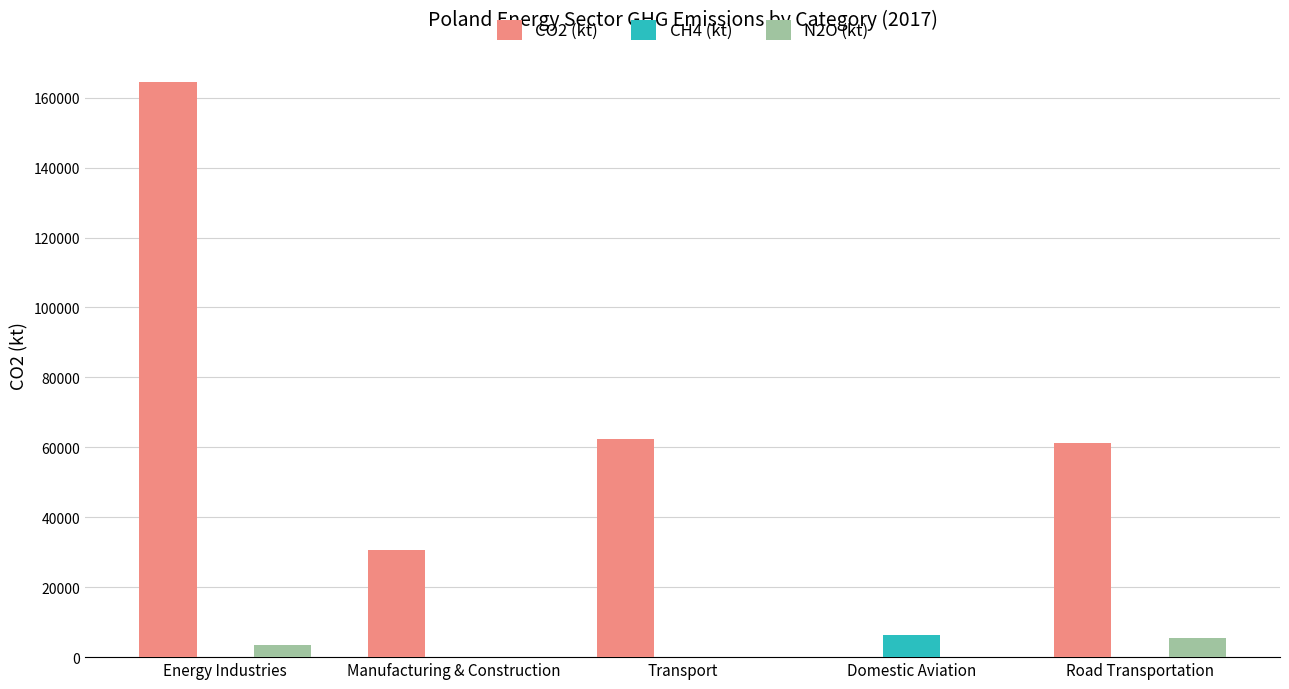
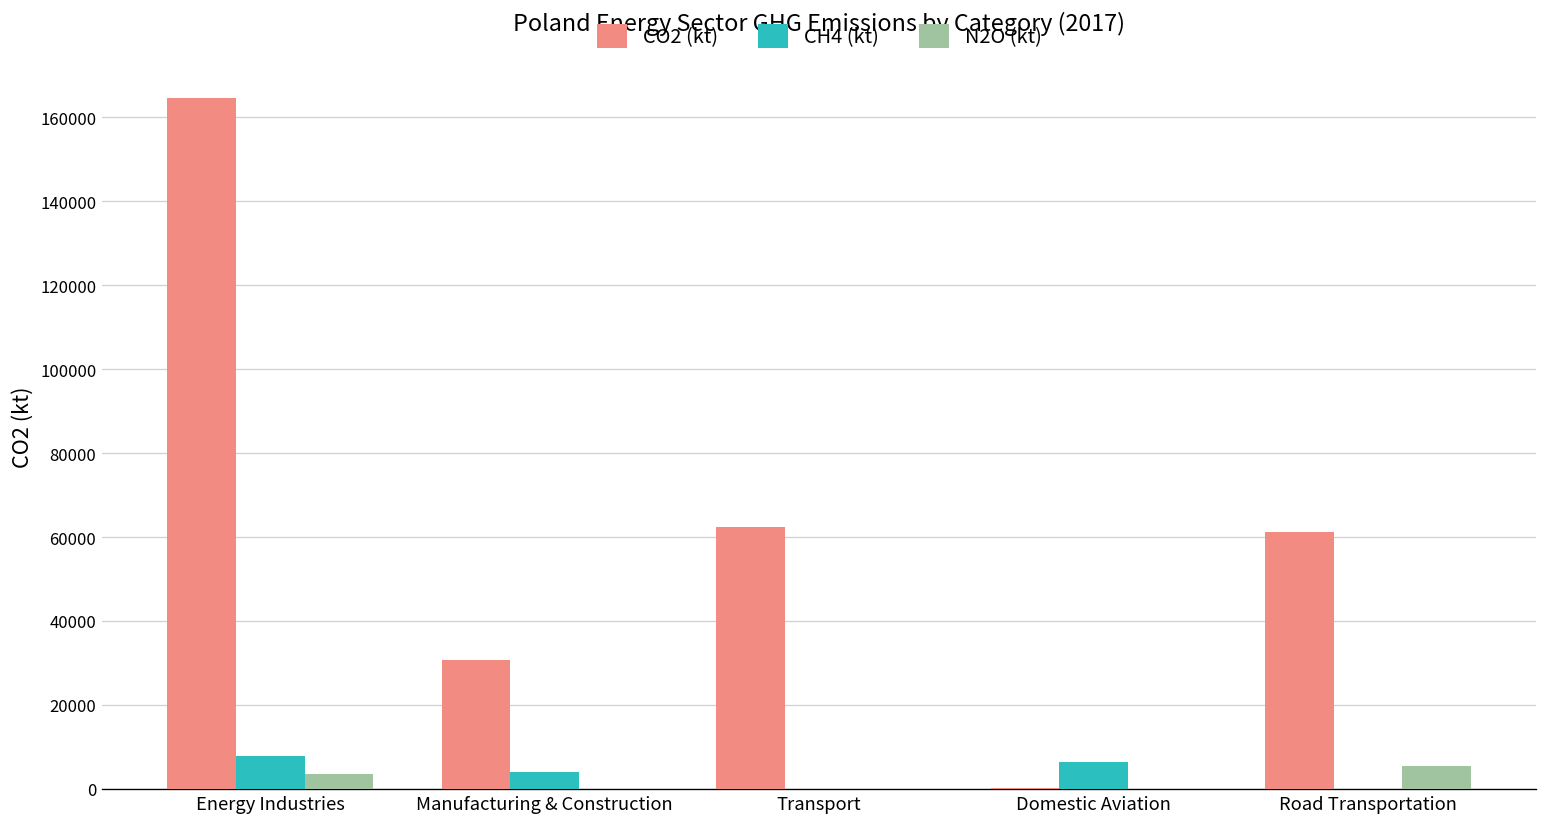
  {
    "CO2 (kt)": {
      "Energy Industries": 165000,
      "Manufacturing & Construction": 31000,
      "Transport": 62000,
      "Road Transportation": 61000
    },
    "CH4 (kt)": {
-     "Energy Industries": 0,
-     "Manufacturing & Construction": 0,
+     "Energy Industries": 8000,
+     "Manufacturing & Construction": 4000,
      "Domestic Aviation": 6000
    },
    "N2O (kt)": {
      "Energy Industries": 4000,
      "Road Transportation": 6000
    }
  }
